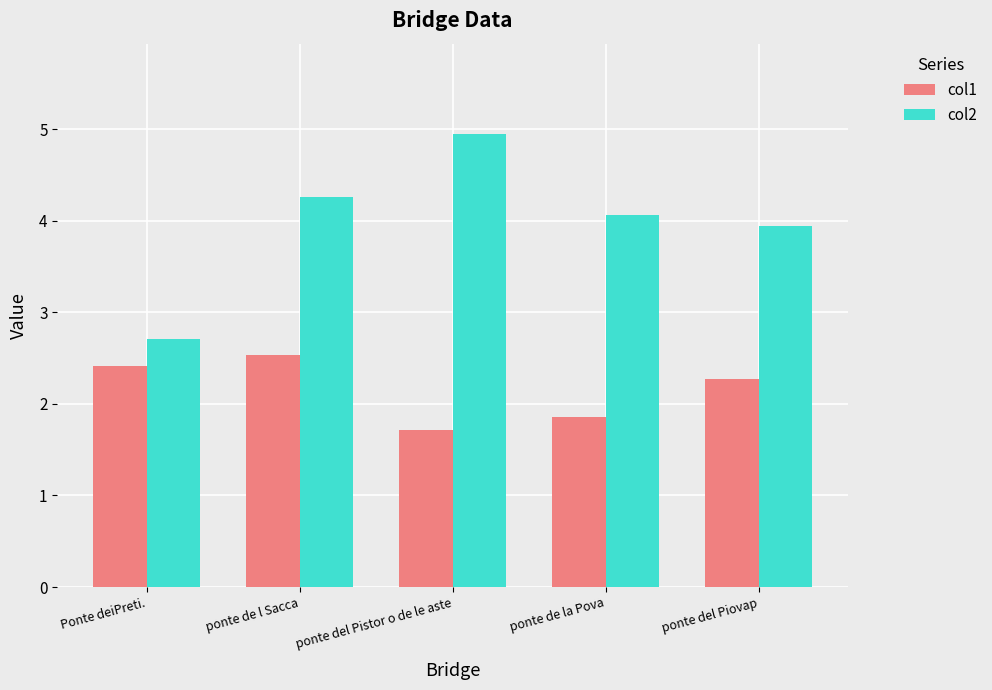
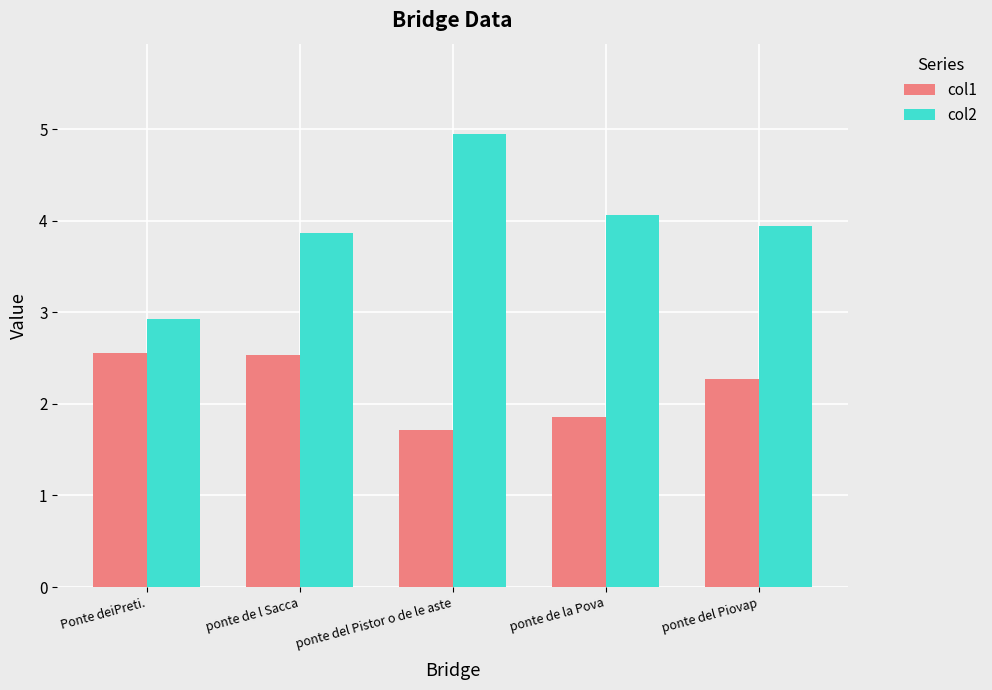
  {
    "col1": {
-     "Ponte deiPreti.": 2.4,
+     "Ponte deiPreti.": 2.6,
      "ponte de l Sacca": 2.5,
      "ponte del Pistor o de le aste": 1.7,
      "ponte de la Pova": 1.9,
      "ponte del Piovap": 2.3
    },
    "col2": {
-     "Ponte deiPreti.": 2.7,
-     "ponte de l Sacca": 4.3,
+     "Ponte deiPreti.": 2.9,
+     "ponte de l Sacca": 3.9,
      "ponte del Pistor o de le aste": 4.9,
      "ponte de la Pova": 4.1,
      "ponte del Piovap": 3.9
    }
  }
